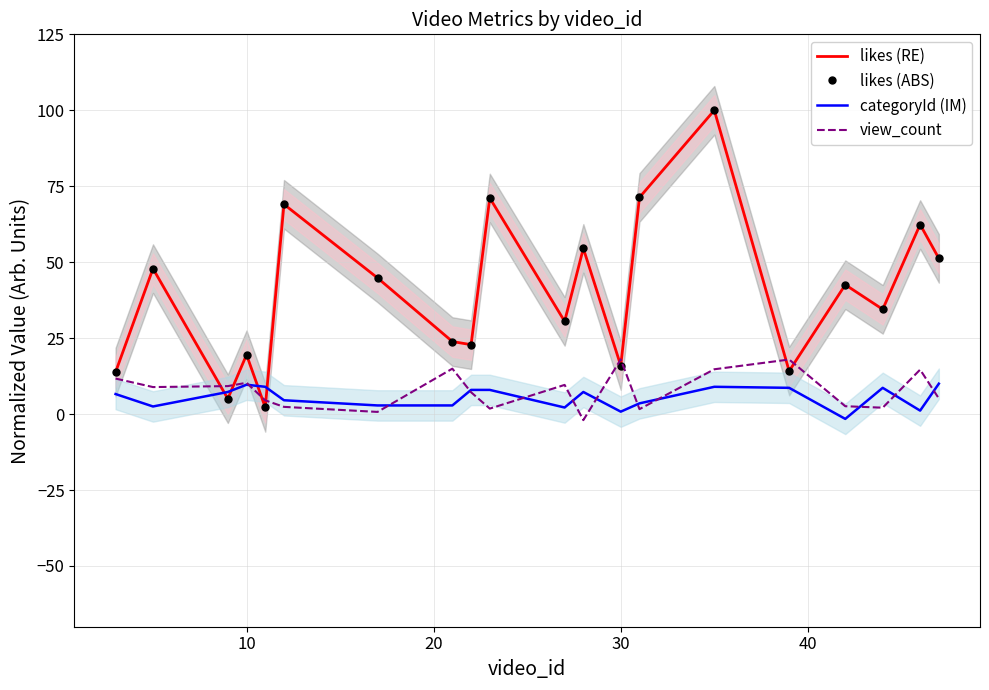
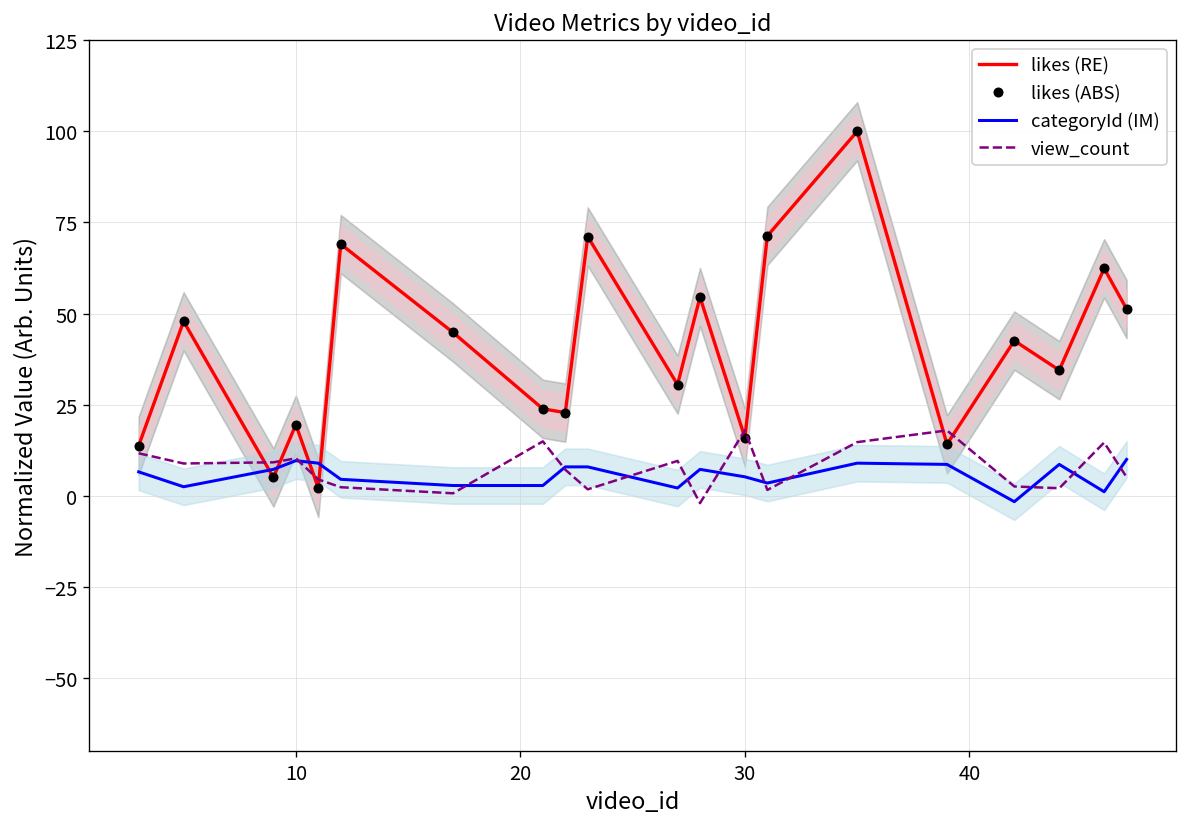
  {
    "likes (ABS)": {
      "10": 20,
      "30": 16
    },
    "categoryId (IM)": {
-     "30": 1
+     "30": 5
    },
    "view_count": {
      "30": 18
    }
  }
